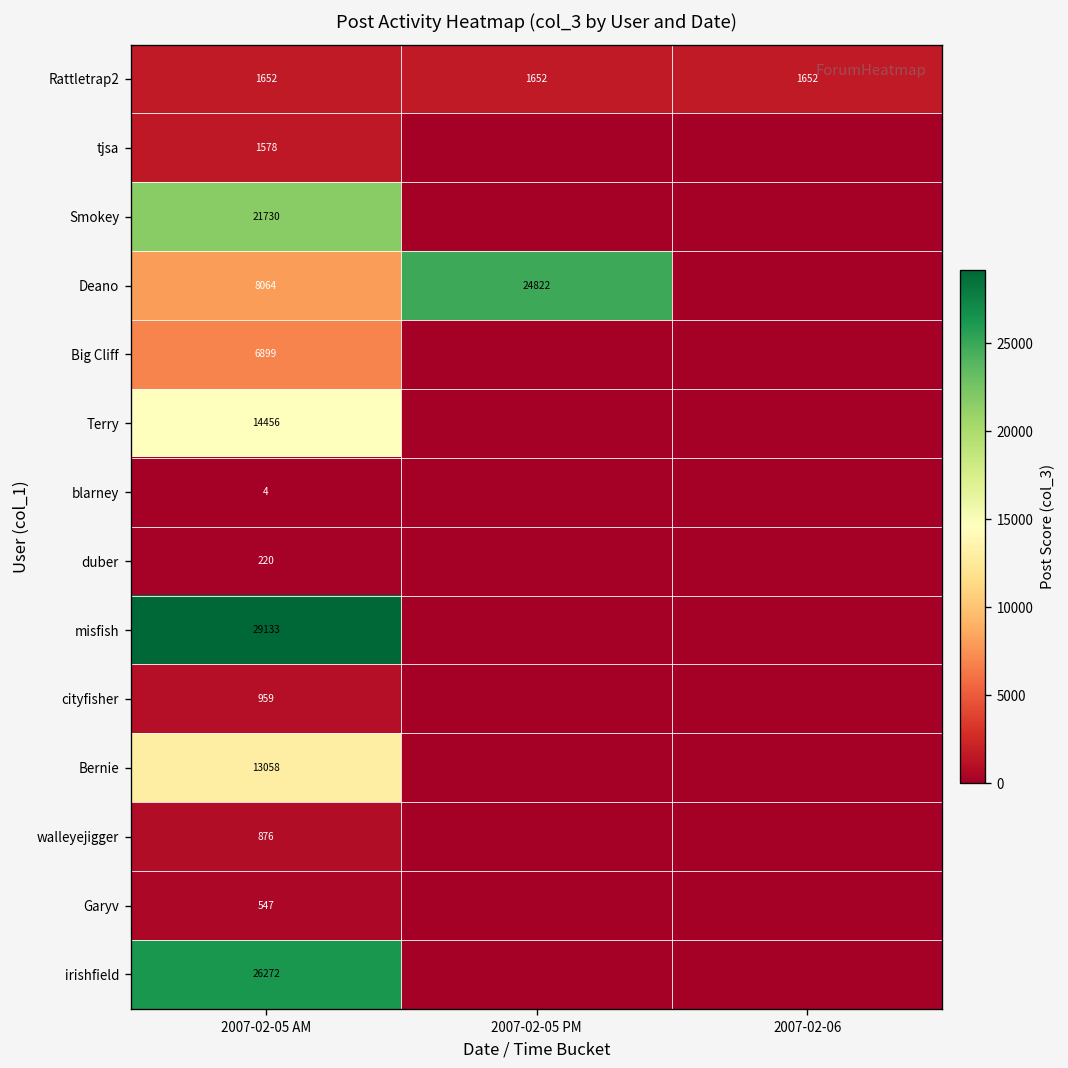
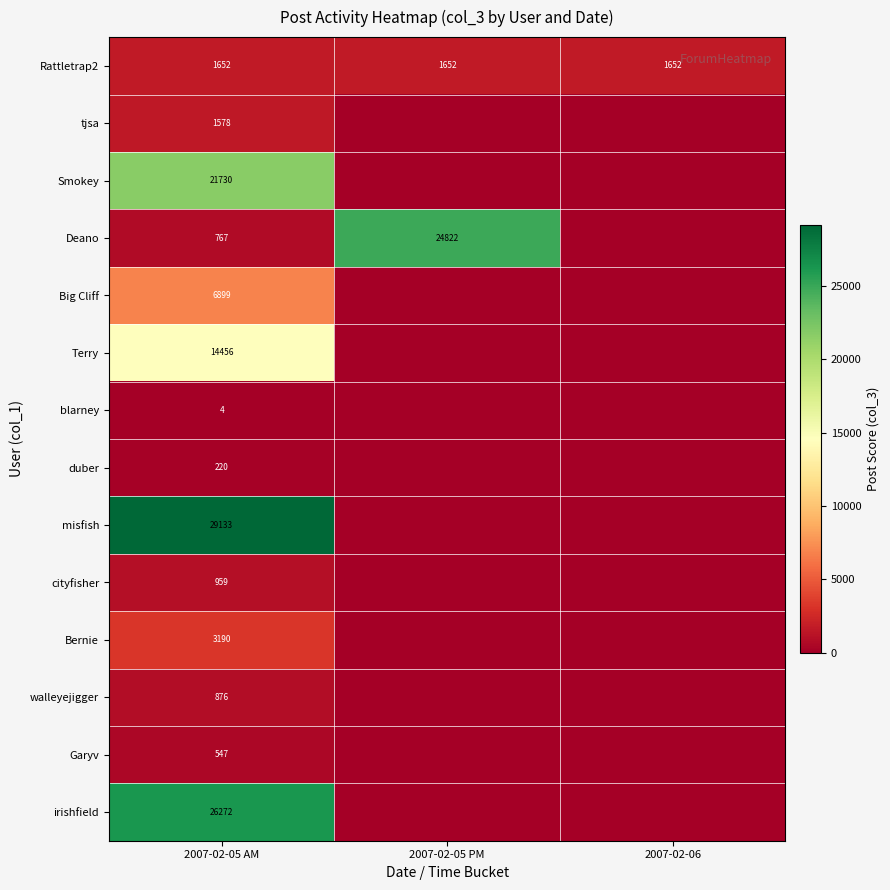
  {
    "Rattletrap2": {
      "2007-02-05 AM": 1652,
      "2007-02-05 PM": 1652
    },
    "tjsa": {
      "2007-02-05 AM": 1578
    },
    "Smokey": {
      "2007-02-05 AM": 21730
    },
    "Deano": {
-     "2007-02-05 AM": 8064,
+     "2007-02-05 AM": 767,
      "2007-02-05 PM": 24822
    },
    "Big Cliff": {
      "2007-02-05 AM": 6899
    },
    "Terry": {
      "2007-02-05 AM": 14456
    },
    "blarney": {
      "2007-02-05 AM": 4
    },
    "duber": {
      "2007-02-05 AM": 220
    },
    "misfish": {
      "2007-02-05 AM": 29133
    },
    "cityfisher": {
      "2007-02-05 AM": 959
    },
    "Bernie": {
-     "2007-02-05 AM": 13058
+     "2007-02-05 AM": 3190
    },
    "walleyejigger": {
      "2007-02-05 AM": 876
    },
    "Garyv": {
      "2007-02-05 AM": 547
    },
    "irishfield": {
      "2007-02-05 AM": 26272
    }
  }
